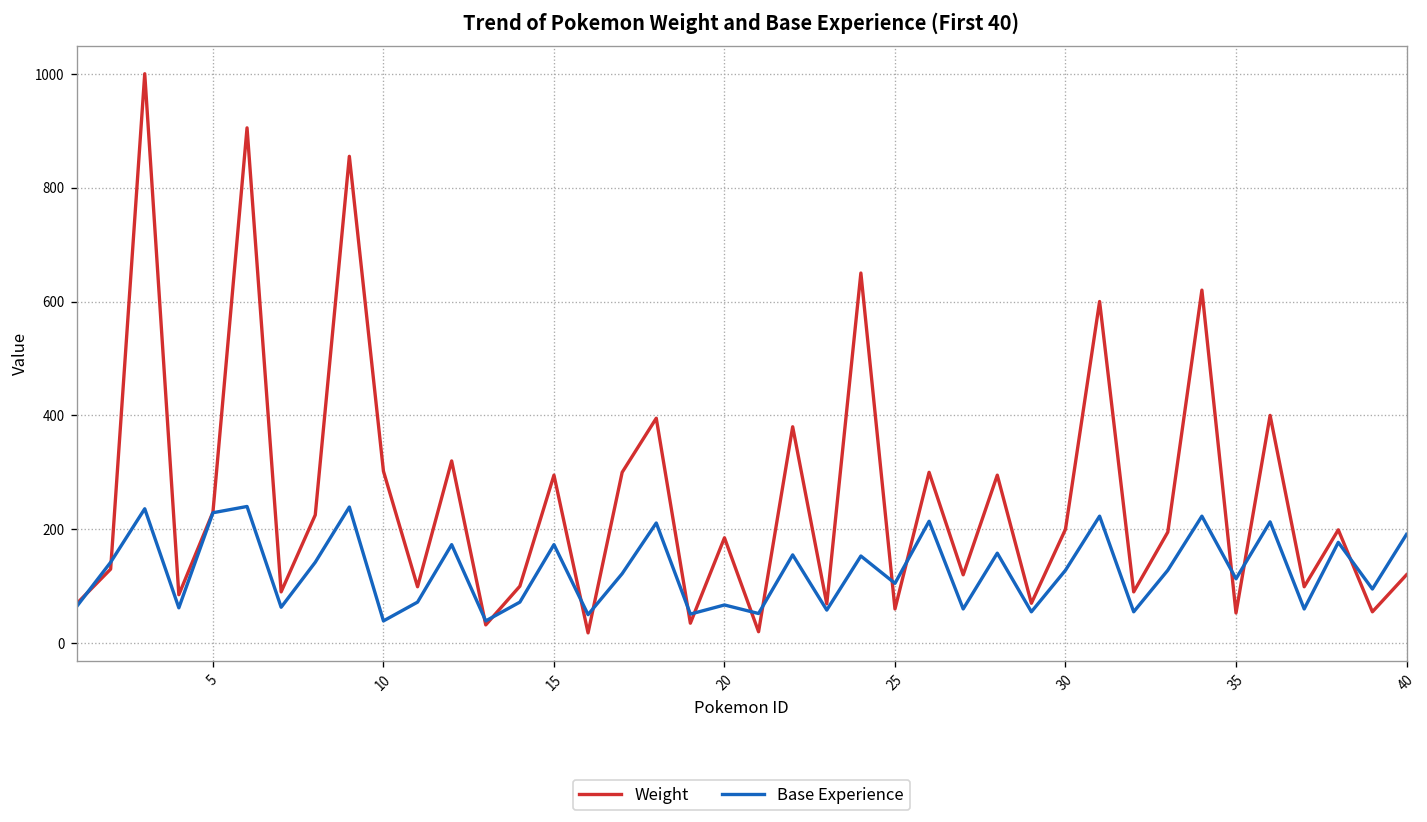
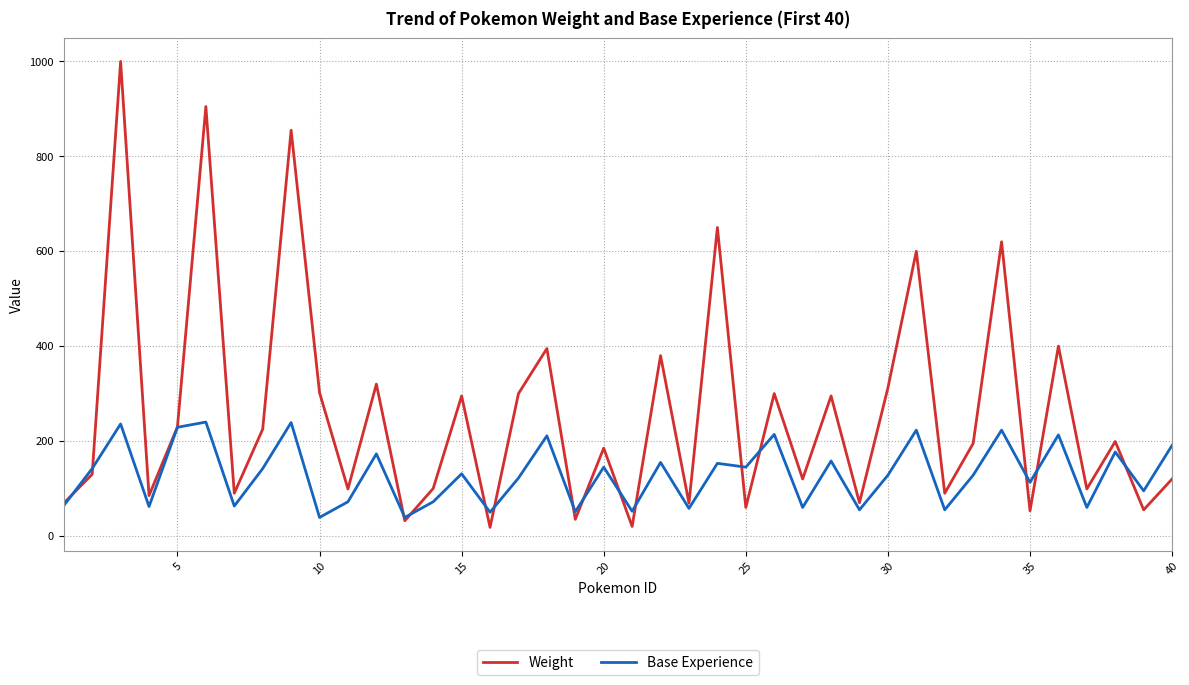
  {
    "Weight": {
      "10": 300,
      "15": 300,
      "20": 190,
      "25": 60,
-     "30": 200,
+     "30": 310,
      "35": 50,
      "40": 120
    },
    "Base Experience": {
      "10": 40,
-     "15": 170,
-     "20": 70,
-     "25": 110,
+     "15": 130,
+     "20": 150,
+     "25": 150,
      "30": 130,
      "35": 110,
      "40": 190
    }
  }
